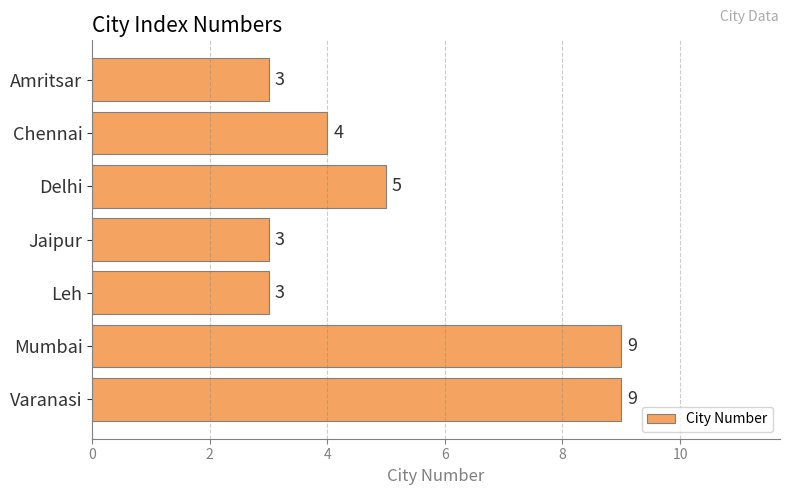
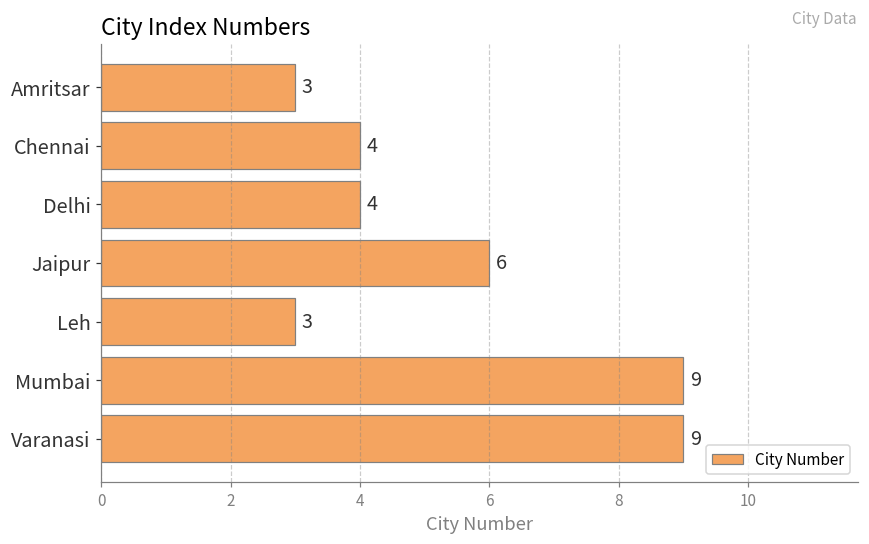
  {
    "Amritsar": 3,
    "Chennai": 4,
-   "Delhi": 5,
-   "Jaipur": 3,
+   "Delhi": 4,
+   "Jaipur": 6,
    "Leh": 3,
    "Mumbai": 9,
    "Varanasi": 9
  }
